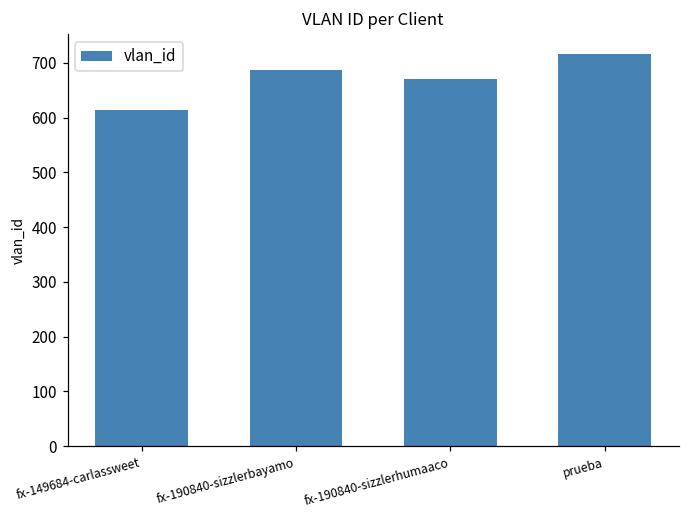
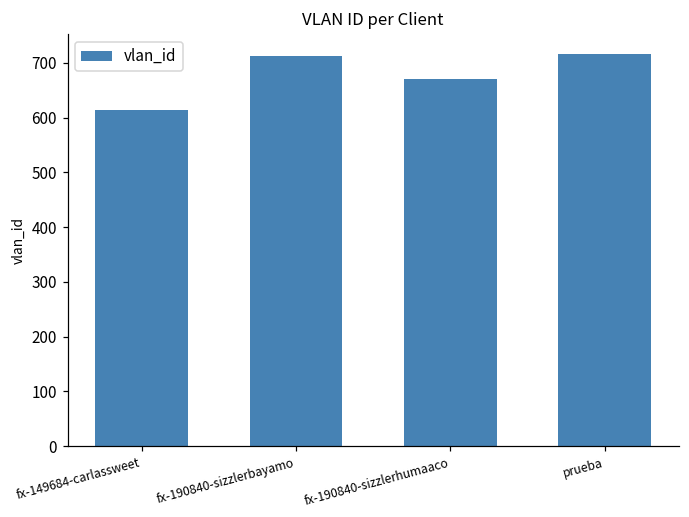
  {
    "fx-149684-carlassweet": 610,
-   "fx-190840-sizzlerbayamo": 690,
+   "fx-190840-sizzlerbayamo": 710,
    "fx-190840-sizzlerhumaaco": 670,
    "prueba": 720
  }
